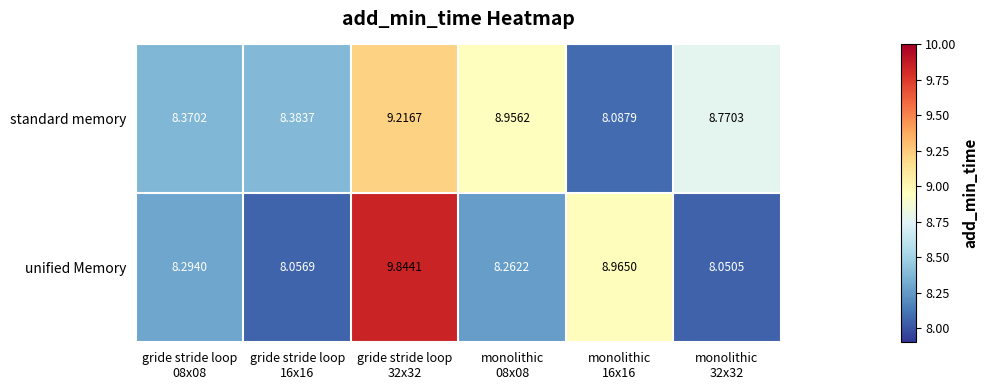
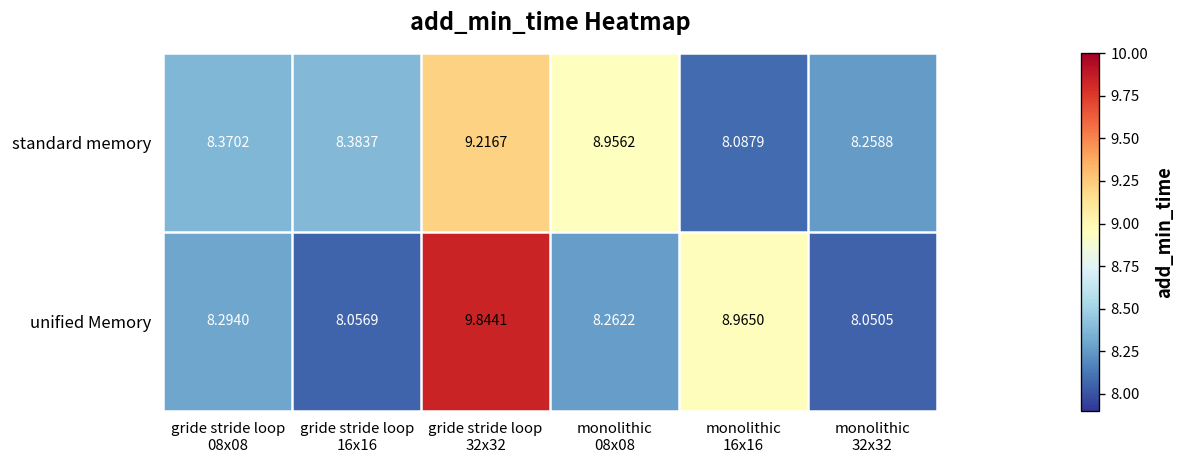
  {
    "standard memory": {
      "gride stride loop 08x08": 8.3702,
      "gride stride loop 16x16": 8.3837,
      "gride stride loop 32x32": 9.2167,
      "monolithic 08x08": 8.9562,
      "monolithic 16x16": 8.0879,
-     "monolithic 32x32": 8.7703
+     "monolithic 32x32": 8.2588
    },
    "unified Memory": {
      "gride stride loop 08x08": 8.2940,
      "gride stride loop 16x16": 8.0569,
      "gride stride loop 32x32": 9.8441,
      "monolithic 08x08": 8.2622,
      "monolithic 16x16": 8.9650,
      "monolithic 32x32": 8.0505
    }
  }
